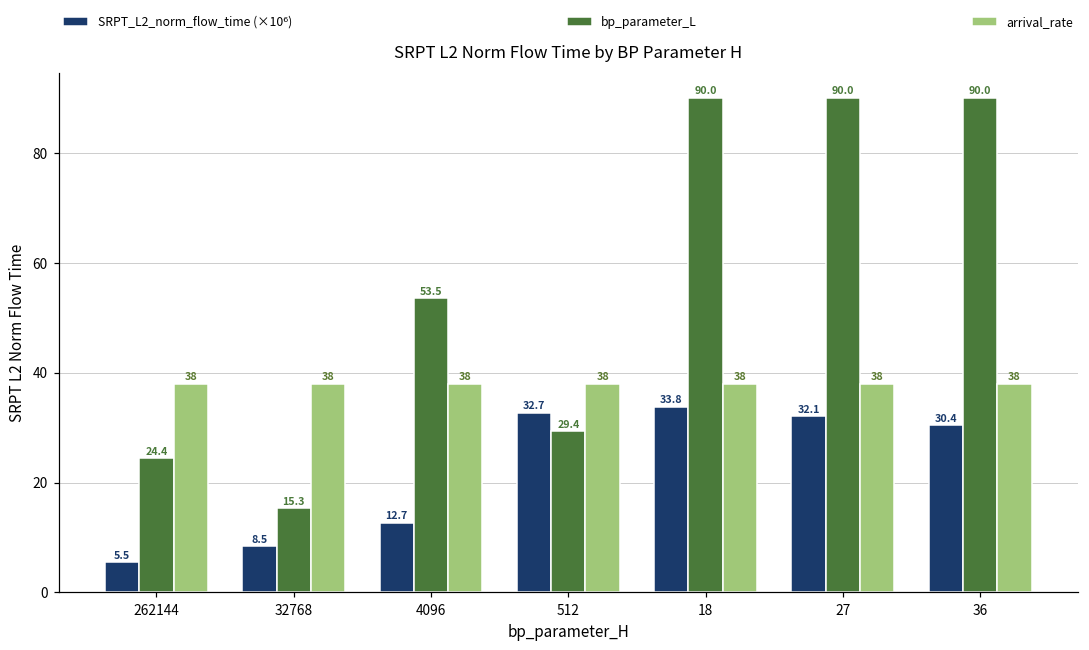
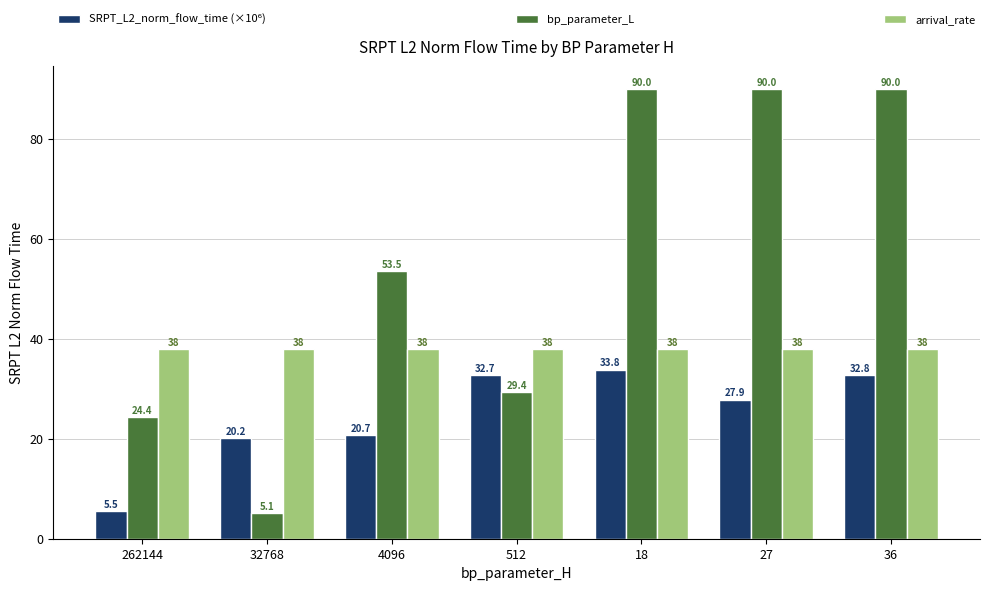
  {
    "SRPT_L2_norm_flow_time (×10⁶)": {
      "262144": 5.5,
-     "32768": 8.5,
-     "4096": 12.7,
+     "32768": 20.2,
+     "4096": 20.7,
      "512": 32.7,
      "18": 33.8,
-     "27": 32.1,
-     "36": 30.4
+     "27": 27.9,
+     "36": 32.8
    },
    "bp_parameter_L": {
      "262144": 24.4,
-     "32768": 15.3,
+     "32768": 5.1,
      "4096": 53.5,
      "512": 29.4,
      "18": 90.0,
      "27": 90.0,
      "36": 90.0
    },
    "arrival_rate": {
      "262144": 38,
      "32768": 38,
      "4096": 38,
      "512": 38,
      "18": 38,
      "27": 38,
      "36": 38
    }
  }
